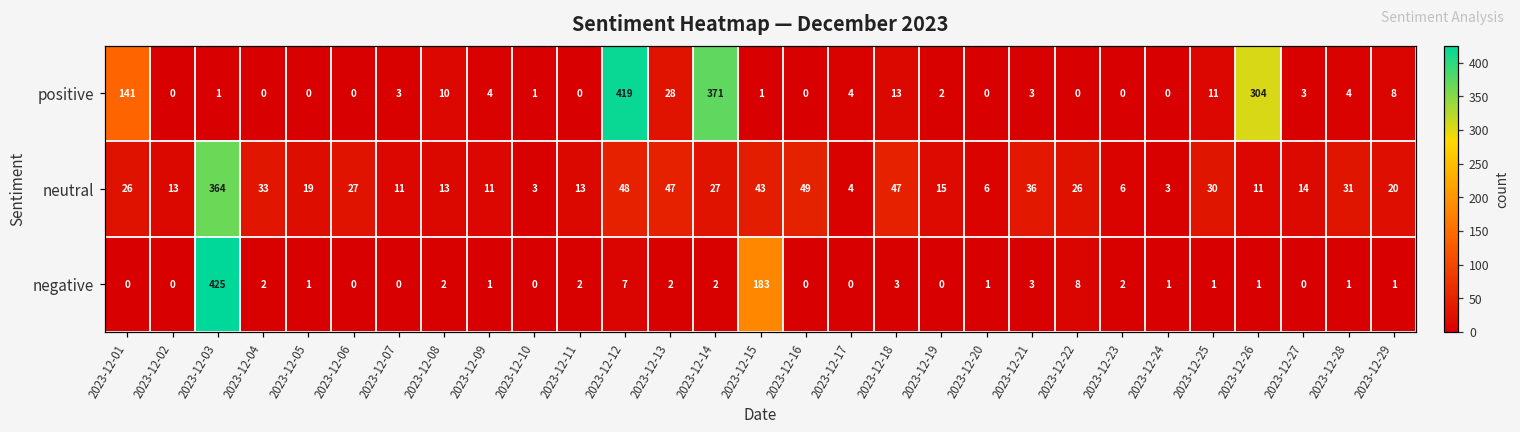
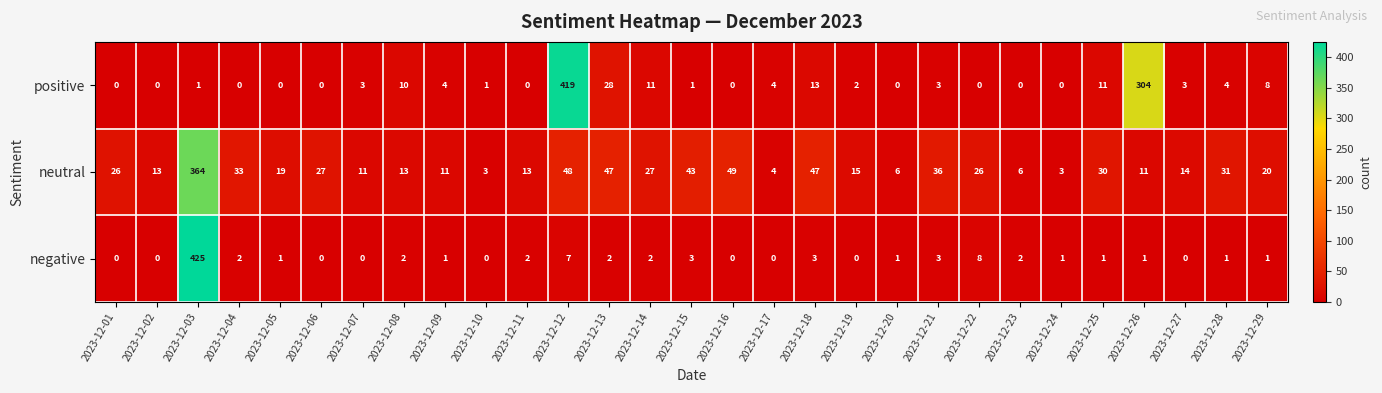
  {
    "positive": {
-     "2023-12-01": 141,
+     "2023-12-01": 0,
      "2023-12-02": 0,
      "2023-12-03": 1,
      "2023-12-04": 0,
      "2023-12-05": 0,
      "2023-12-06": 0,
      "2023-12-07": 3,
      "2023-12-08": 10,
      "2023-12-09": 4,
      "2023-12-10": 1,
      "2023-12-11": 0,
      "2023-12-12": 419,
      "2023-12-13": 28,
-     "2023-12-14": 371,
+     "2023-12-14": 11,
      "2023-12-15": 1,
      "2023-12-16": 0,
      "2023-12-17": 4,
      "2023-12-18": 13,
      "2023-12-19": 2,
      "2023-12-20": 0,
      "2023-12-21": 3,
      "2023-12-22": 0,
      "2023-12-23": 0,
      "2023-12-24": 0,
      "2023-12-25": 11,
      "2023-12-26": 304,
      "2023-12-27": 3,
      "2023-12-28": 4,
      "2023-12-29": 8
    },
    "neutral": {
      "2023-12-01": 26,
      "2023-12-02": 13,
      "2023-12-03": 364,
      "2023-12-04": 33,
      "2023-12-05": 19,
      "2023-12-06": 27,
      "2023-12-07": 11,
      "2023-12-08": 13,
      "2023-12-09": 11,
      "2023-12-10": 3,
      "2023-12-11": 13,
      "2023-12-12": 48,
      "2023-12-13": 47,
      "2023-12-14": 27,
      "2023-12-15": 43,
      "2023-12-16": 49,
      "2023-12-17": 4,
      "2023-12-18": 47,
      "2023-12-19": 15,
      "2023-12-20": 6,
      "2023-12-21": 36,
      "2023-12-22": 26,
      "2023-12-23": 6,
      "2023-12-24": 3,
      "2023-12-25": 30,
      "2023-12-26": 11,
      "2023-12-27": 14,
      "2023-12-28": 31,
      "2023-12-29": 20
    },
    "negative": {
      "2023-12-01": 0,
      "2023-12-02": 0,
      "2023-12-03": 425,
      "2023-12-04": 2,
      "2023-12-05": 1,
      "2023-12-06": 0,
      "2023-12-07": 0,
      "2023-12-08": 2,
      "2023-12-09": 1,
      "2023-12-10": 0,
      "2023-12-11": 2,
      "2023-12-12": 7,
      "2023-12-13": 2,
      "2023-12-14": 2,
-     "2023-12-15": 183,
+     "2023-12-15": 3,
      "2023-12-16": 0,
      "2023-12-17": 0,
      "2023-12-18": 3,
      "2023-12-19": 0,
      "2023-12-20": 1,
      "2023-12-21": 3,
      "2023-12-22": 8,
      "2023-12-23": 2,
      "2023-12-24": 1,
      "2023-12-25": 1,
      "2023-12-26": 1,
      "2023-12-27": 0,
      "2023-12-28": 1,
      "2023-12-29": 1
    }
  }
